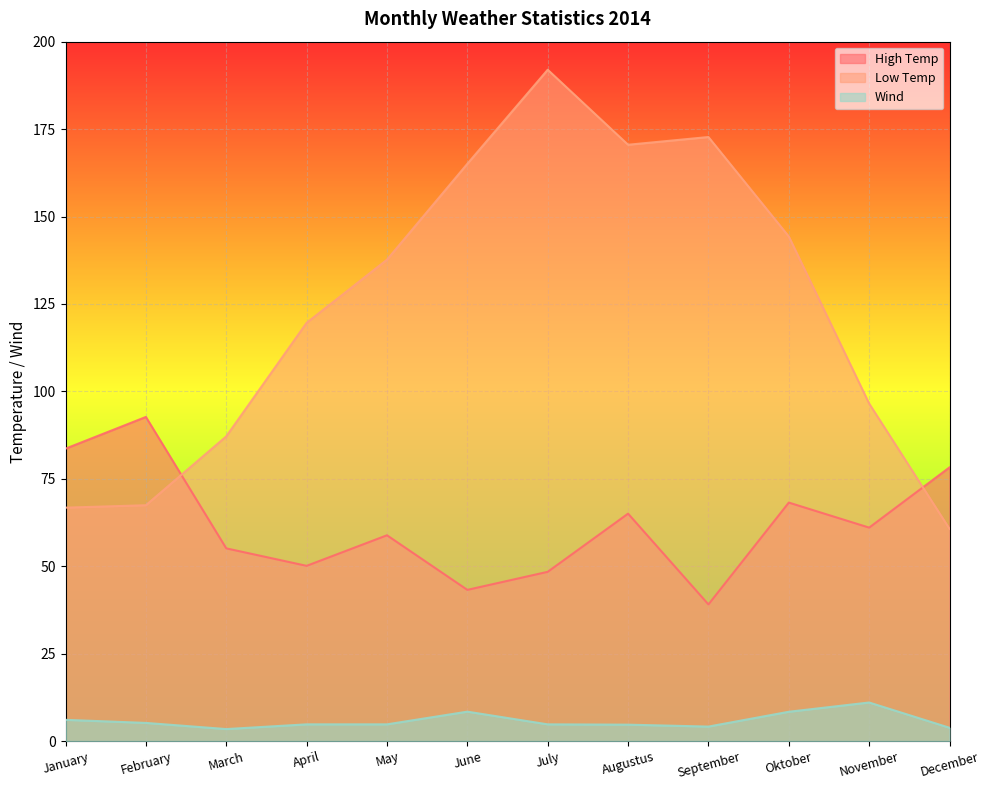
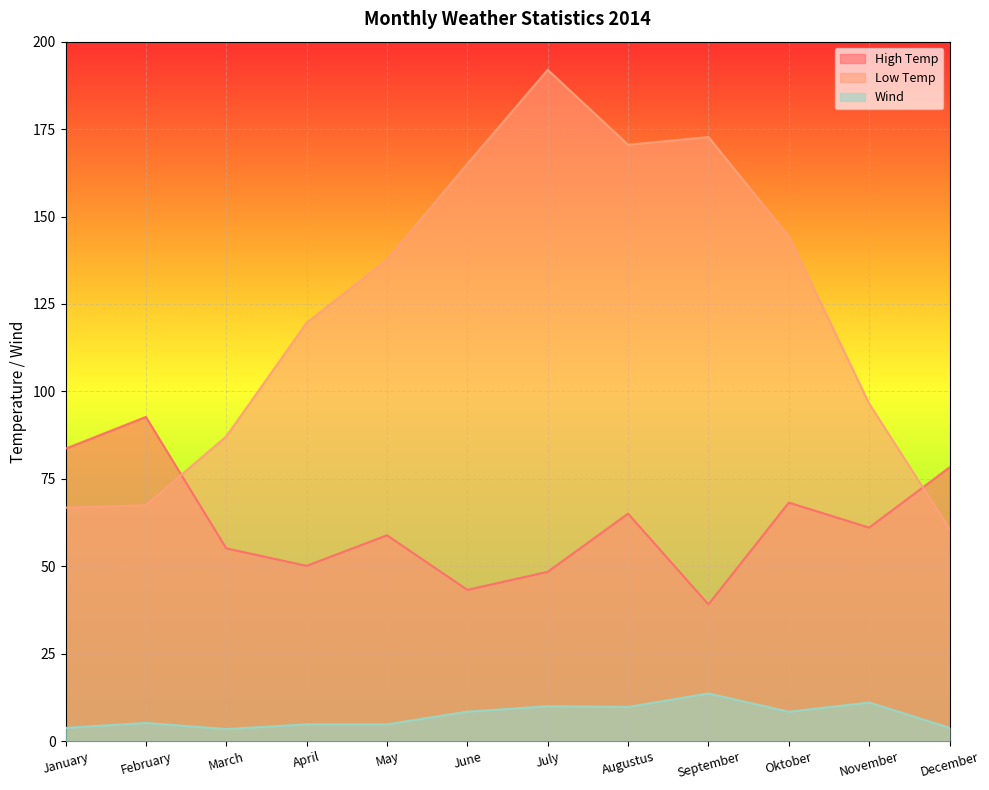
  {
    "Wind": {
-     "January": 6,
+     "January": 4,
      "February": 5,
      "March": 3,
      "April": 5,
      "May": 5,
      "June": 8,
-     "July": 5,
-     "Augustus": 5,
-     "September": 4,
+     "July": 10,
+     "Augustus": 10,
+     "September": 14,
      "Oktober": 8,
      "November": 11,
      "December": 4
    }
  }
